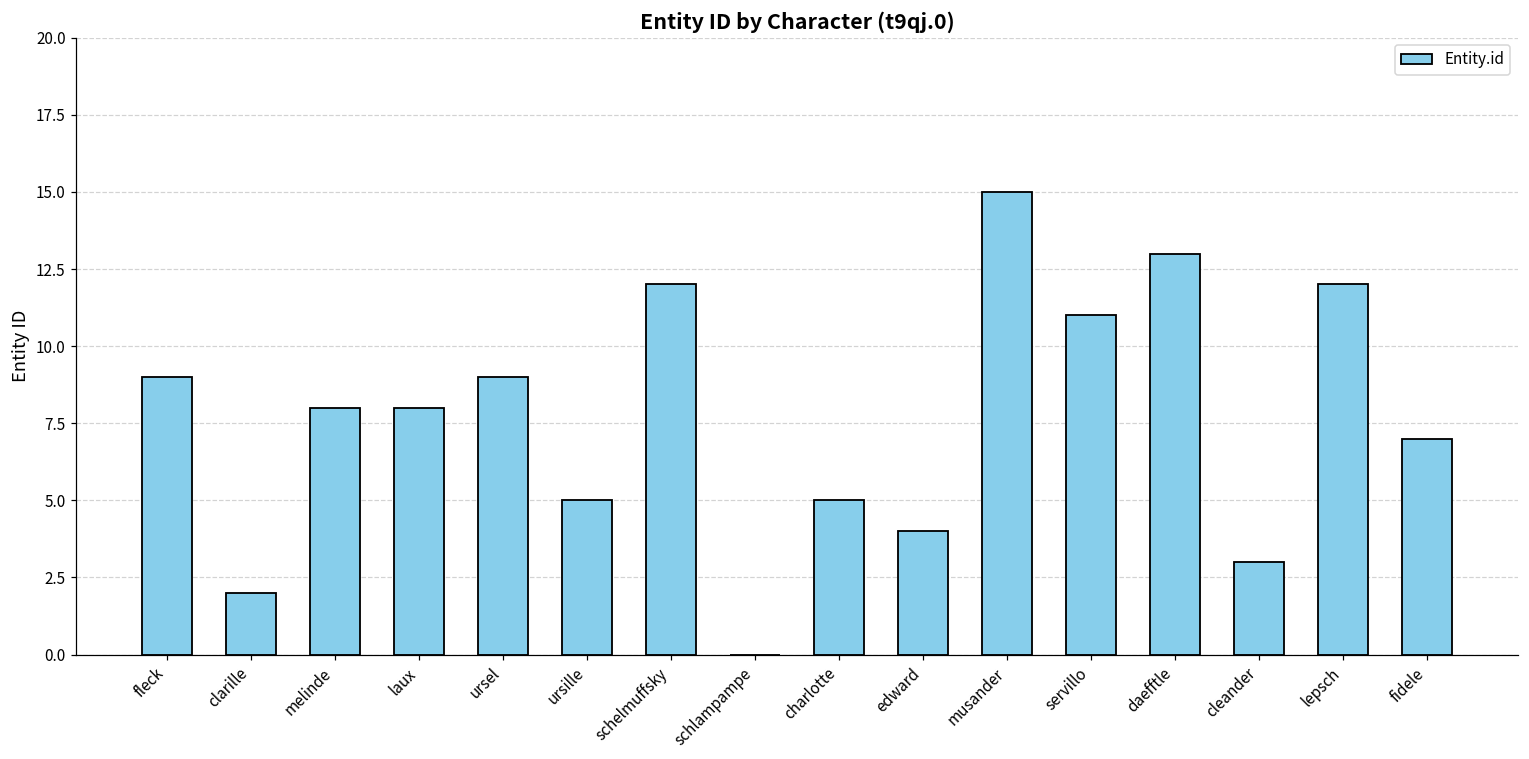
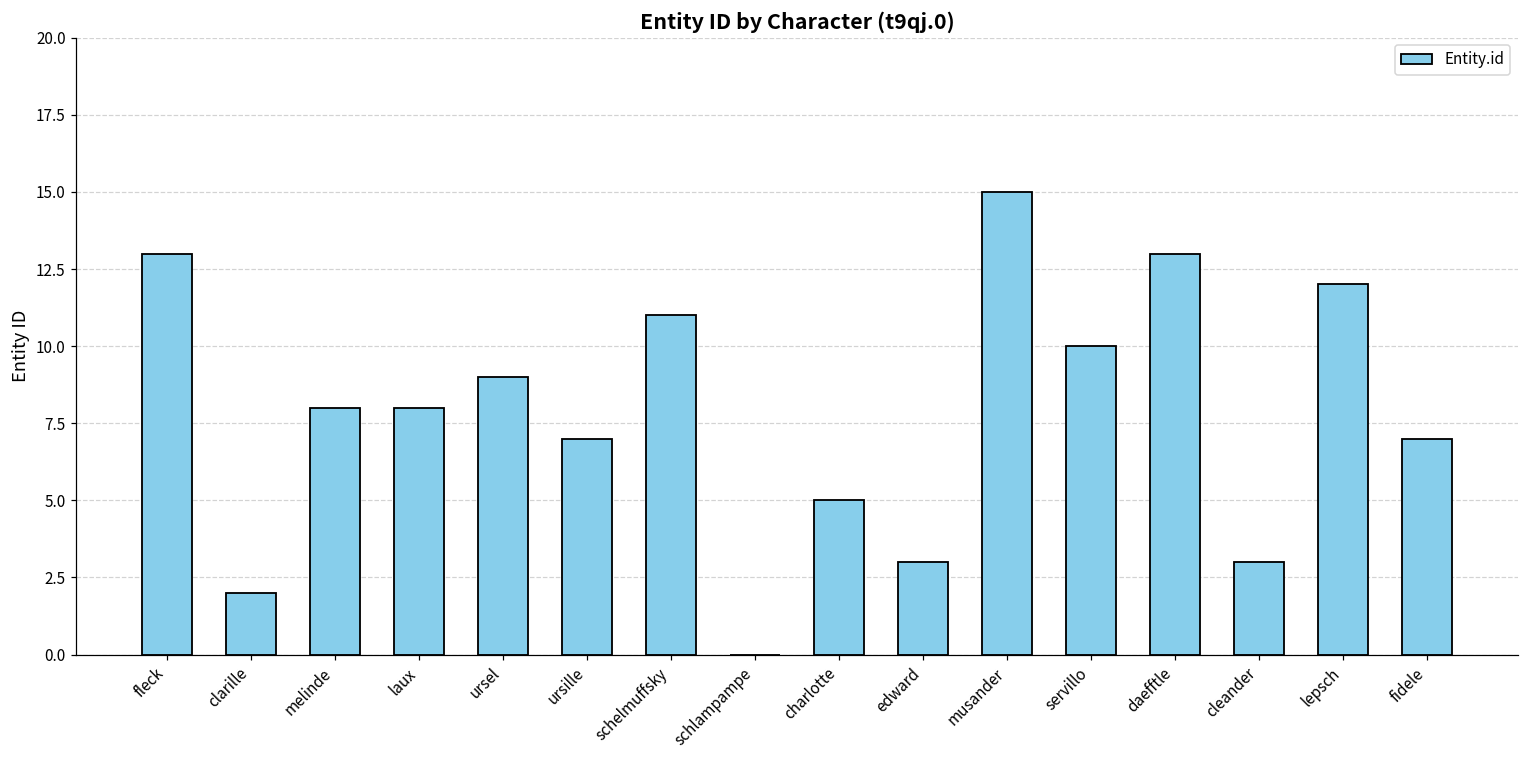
  {
-   "fleck": 9,
+   "fleck": 13,
    "clarille": 2,
    "melinde": 8,
    "laux": 8,
    "ursel": 9,
-   "ursille": 5,
-   "schelmuffsky": 12,
+   "ursille": 7,
+   "schelmuffsky": 11,
    "schlampampe": 0,
    "charlotte": 5,
-   "edward": 4,
+   "edward": 3,
    "musander": 15,
-   "servillo": 11,
+   "servillo": 10,
    "daefftle": 13,
    "cleander": 3,
    "lepsch": 12,
    "fidele": 7
  }
